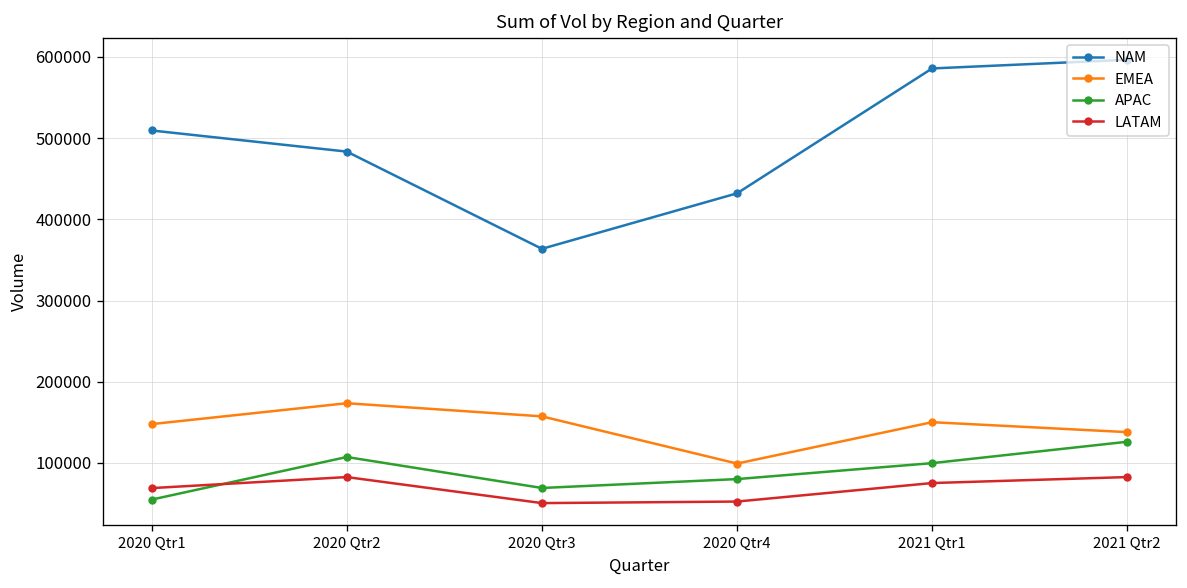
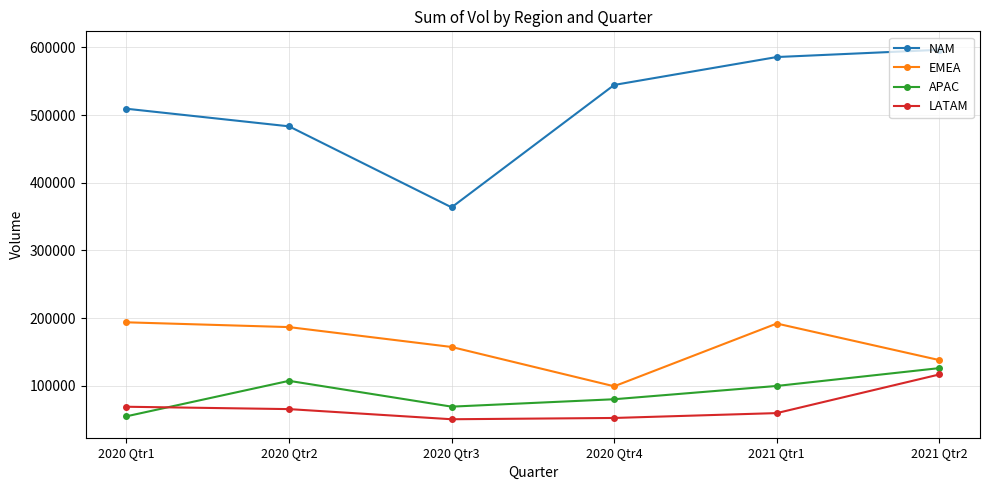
  {
    "NAM": {
      "2020 Qtr1": 510000,
      "2020 Qtr2": 480000,
      "2020 Qtr3": 360000,
-     "2020 Qtr4": 430000,
+     "2020 Qtr4": 540000,
      "2021 Qtr1": 590000
    },
    "EMEA": {
-     "2020 Qtr1": 150000,
-     "2020 Qtr2": 170000,
+     "2020 Qtr1": 190000,
+     "2020 Qtr2": 190000,
      "2020 Qtr3": 160000,
      "2020 Qtr4": 100000,
-     "2021 Qtr1": 150000,
+     "2021 Qtr1": 190000,
      "2021 Qtr2": 140000
    },
    "APAC": {
      "2020 Qtr1": 50000,
      "2020 Qtr2": 110000,
      "2020 Qtr3": 70000,
      "2020 Qtr4": 80000,
      "2021 Qtr1": 100000,
      "2021 Qtr2": 130000
    },
    "LATAM": {
      "2020 Qtr1": 70000,
-     "2020 Qtr2": 80000,
+     "2020 Qtr2": 70000,
      "2020 Qtr3": 50000,
      "2020 Qtr4": 50000,
-     "2021 Qtr1": 80000,
-     "2021 Qtr2": 80000
+     "2021 Qtr1": 60000,
+     "2021 Qtr2": 120000
    }
  }
